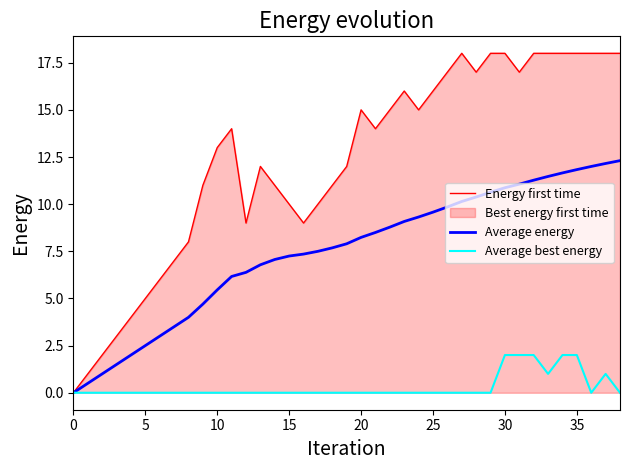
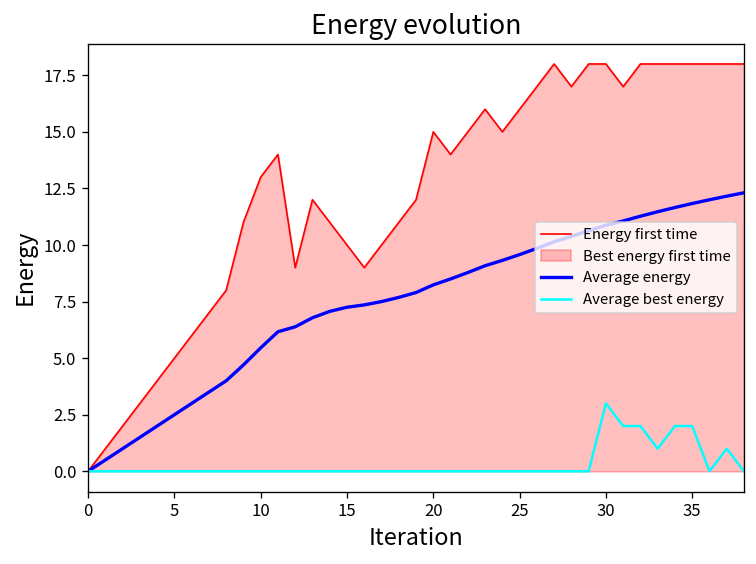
  {
    "Best energy first time": {
      "5": 5,
      "10": 13,
      "15": 10,
      "20": 15,
      "25": 16,
      "30": 18,
      "35": 18
    },
    "Average energy": {
      "5": 2.5,
      "10": 5.5,
      "15": 7.3,
      "20": 8.2,
      "25": 9.6,
      "35": 11.8
    },
    "Average best energy": {
      "5": 0,
      "10": 0,
      "15": 0,
      "20": 0,
      "25": 0,
-     "30": 2,
+     "30": 3,
      "35": 2
    }
  }
